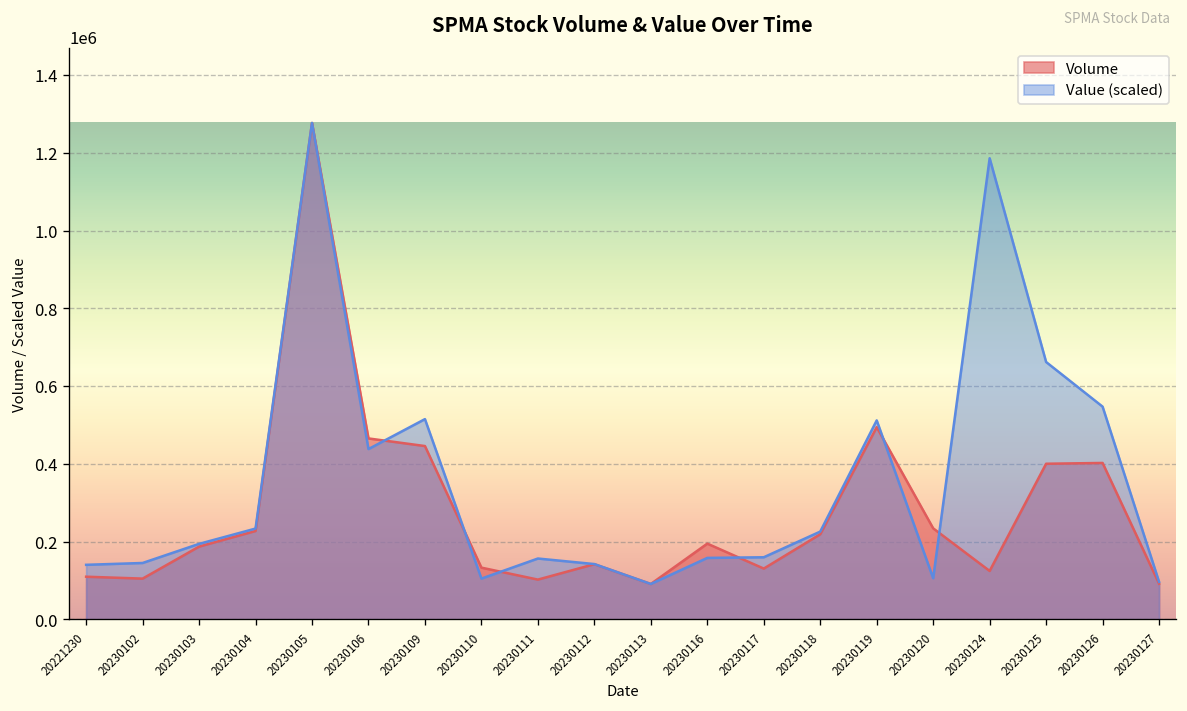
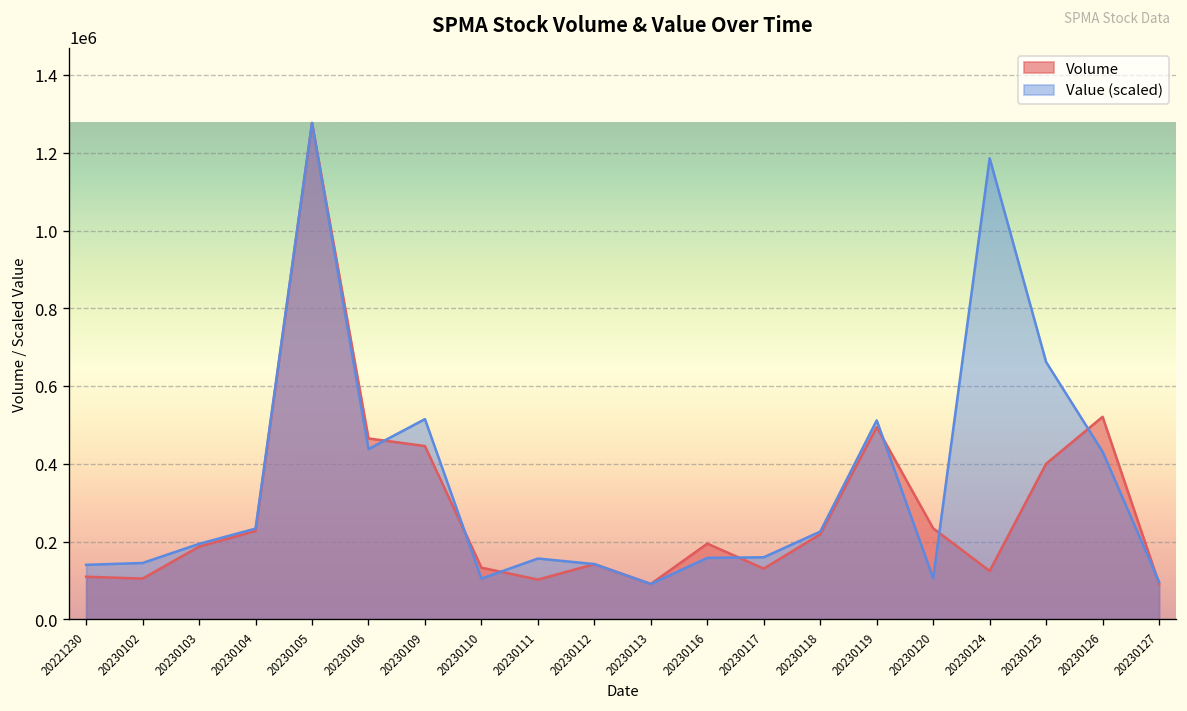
  {
    "Volume": {
      "20221230": 110000,
      "20230102": 110000,
      "20230106": 470000,
      "20230109": 450000,
      "20230110": 130000,
      "20230111": 100000,
      "20230116": 200000,
      "20230117": 130000,
      "20230119": 490000,
      "20230120": 230000,
      "20230124": 120000,
      "20230125": 400000,
-     "20230126": 400000
+     "20230126": 520000
    },
    "Value (scaled)": {
      "20221230": 140000,
      "20230102": 150000,
      "20230106": 440000,
      "20230109": 520000,
      "20230110": 110000,
      "20230111": 160000,
      "20230116": 160000,
      "20230117": 160000,
      "20230119": 510000,
      "20230120": 110000,
      "20230124": 1190000,
      "20230125": 660000,
-     "20230126": 550000
+     "20230126": 430000
    }
  }
